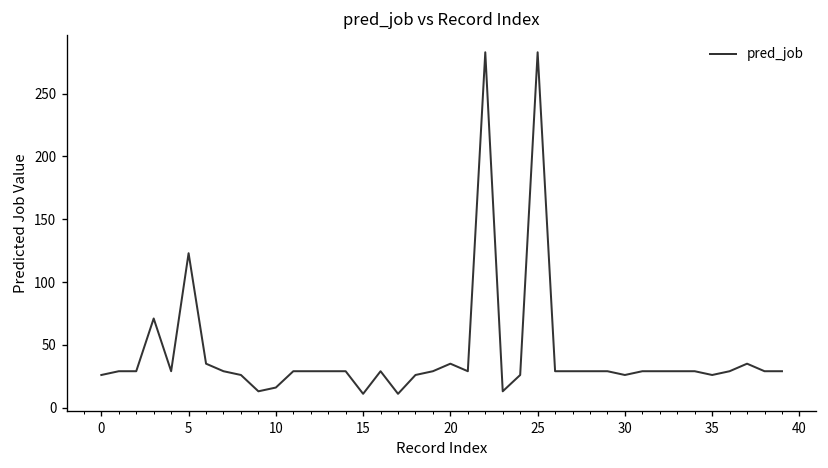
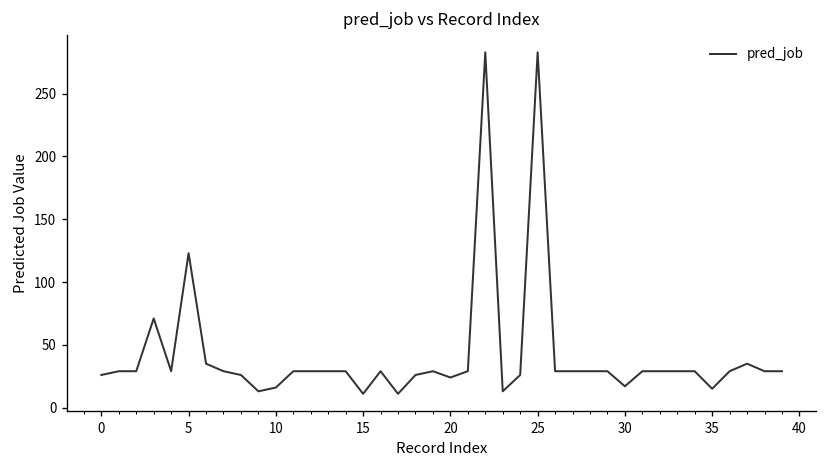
  {
    "0": 26,
    "5": 123,
    "10": 16,
    "15": 11,
-   "20": 35,
+   "20": 24,
    "25": 283,
-   "30": 26,
-   "35": 26
+   "30": 17,
+   "35": 15
  }
